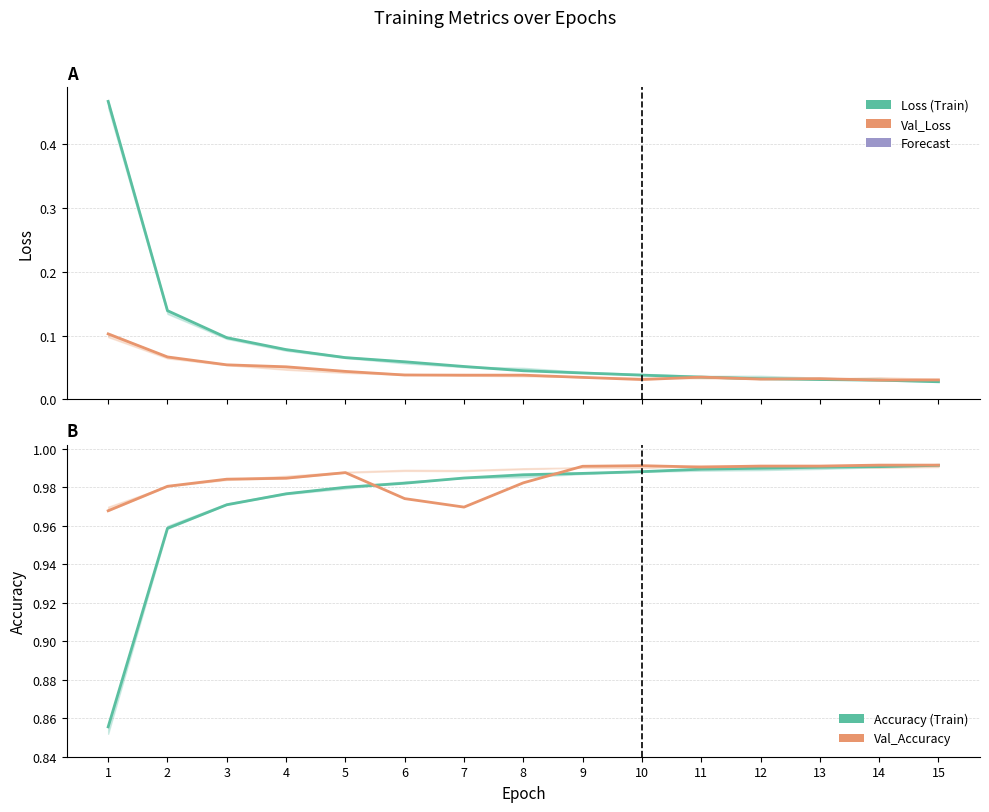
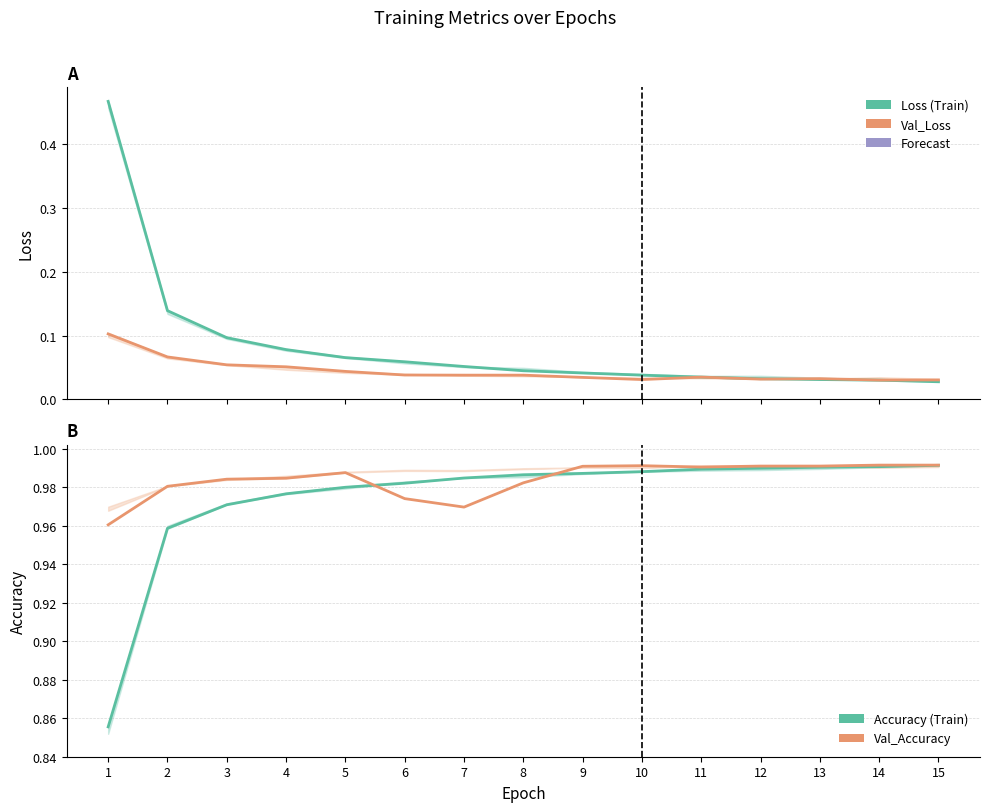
  {
    "B": {
      "Val_Accuracy": {
-       "1": 0.968,
+       "1": 0.960,
        "6": 0.974,
        "7": 0.970,
        "8": 0.982
      }
    }
  }
